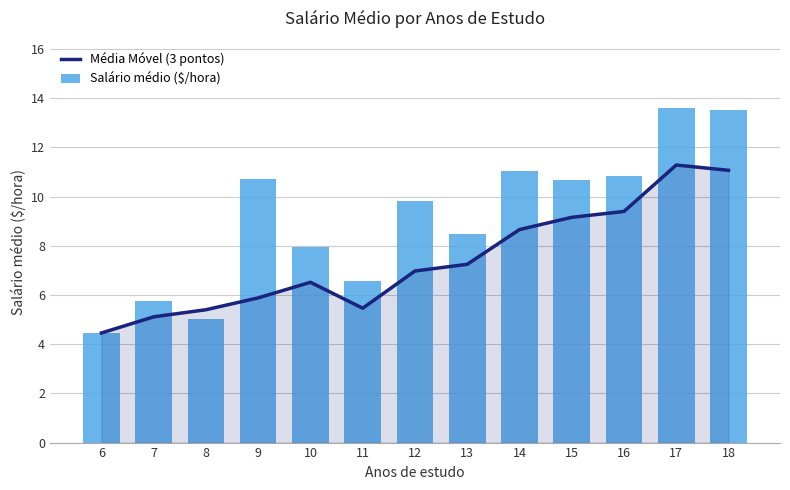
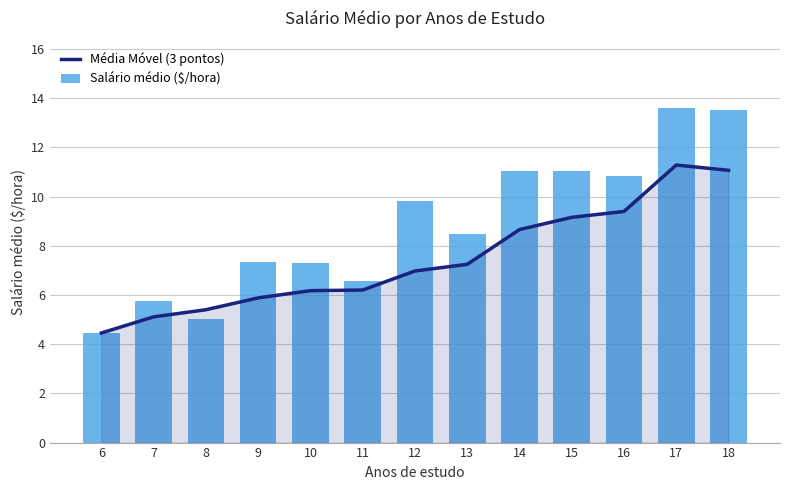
  {
    "Média Móvel (3 pontos)": {
      "6": 4.5,
      "7": 5.1,
      "8": 5.4,
      "9": 5.9,
-     "10": 6.5,
-     "11": 5.5,
+     "10": 6.2,
+     "11": 6.2,
      "12": 7.0,
      "13": 7.2,
      "14": 8.7,
      "15": 9.2,
      "16": 9.4,
      "17": 11.3,
      "18": 11.1
    },
    "Salário médio ($/hora)": {
      "6": 4.5,
      "7": 5.8,
      "8": 5.0,
-     "9": 10.7,
-     "10": 8.0,
+     "9": 7.3,
+     "10": 7.3,
      "11": 6.6,
      "12": 9.8,
      "13": 8.5,
      "14": 11.0,
-     "15": 10.7,
+     "15": 11.1,
      "16": 10.8,
      "17": 13.6,
      "18": 13.5
    }
  }
